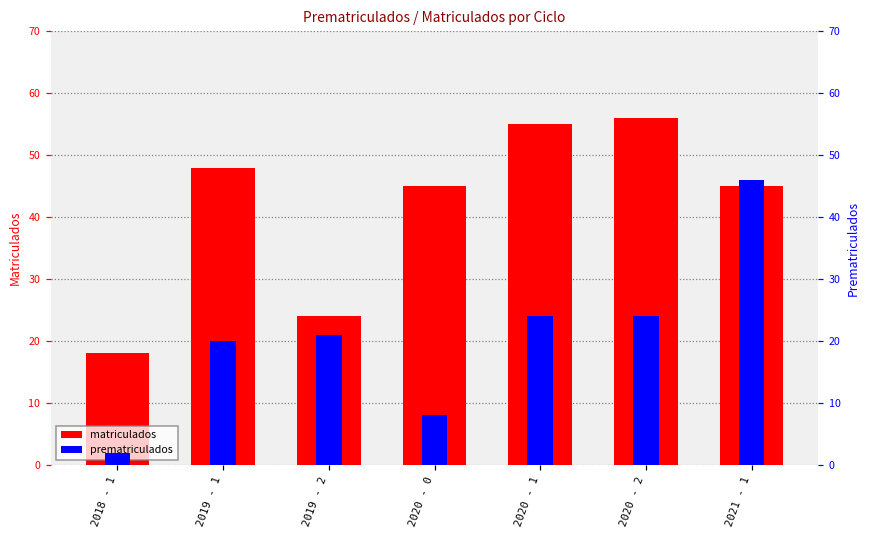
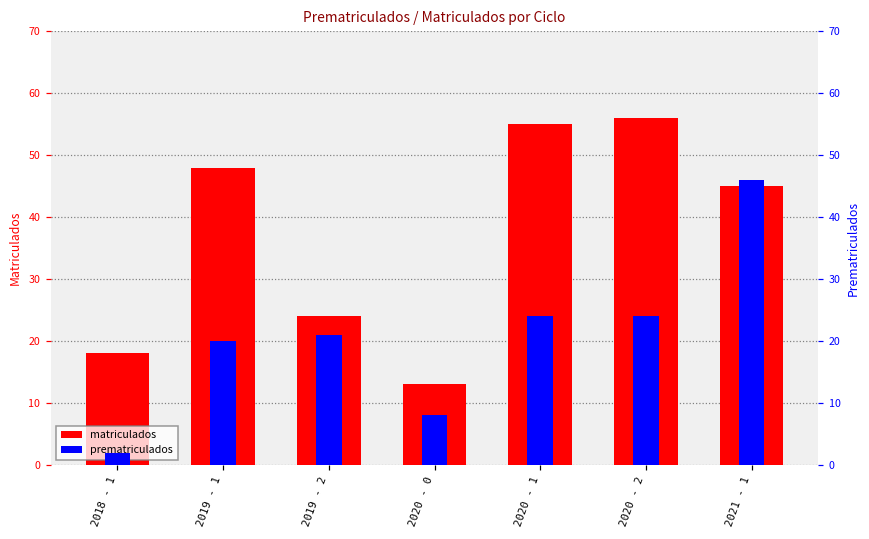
  {
    "matriculados": {
      "2018 - 1": 18,
      "2019 - 1": 48,
      "2019 - 2": 24,
-     "2020 - 0": 45,
+     "2020 - 0": 13,
      "2020 - 1": 55,
      "2020 - 2": 56,
      "2021 - 1": 45
    },
    "prematriculados": {
      "2019 - 1": 20,
      "2019 - 2": 21,
      "2020 - 0": 8,
      "2020 - 1": 24,
      "2020 - 2": 24,
      "2021 - 1": 46
    }
  }
